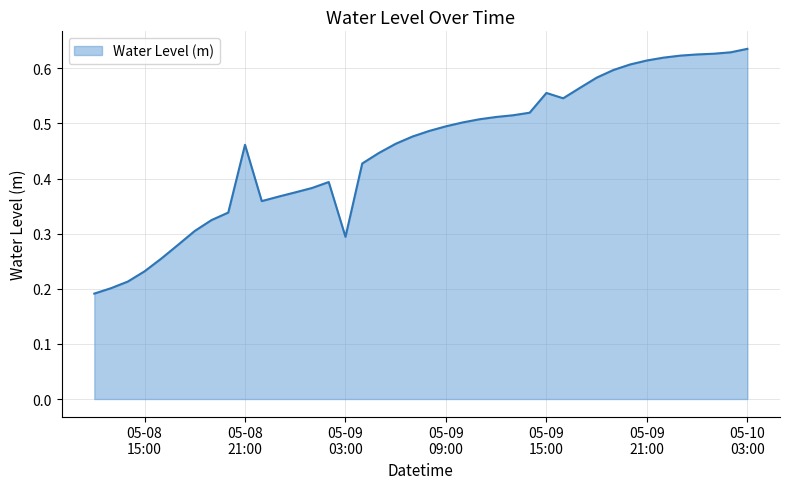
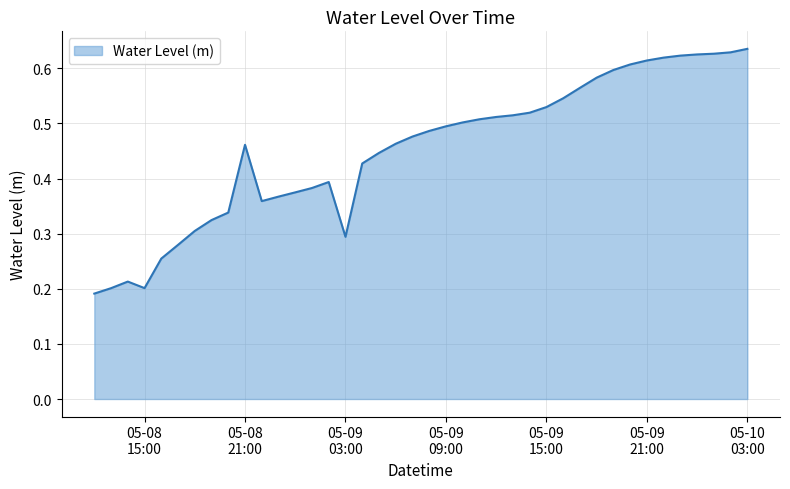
  {
-   "05-08 15:00": 0.23,
+   "05-08 15:00": 0.20,
    "05-08 21:00": 0.46,
    "05-09 03:00": 0.29,
    "05-09 09:00": 0.49,
-   "05-09 15:00": 0.56,
+   "05-09 15:00": 0.53,
    "05-09 21:00": 0.61,
    "05-10 03:00": 0.64
  }
